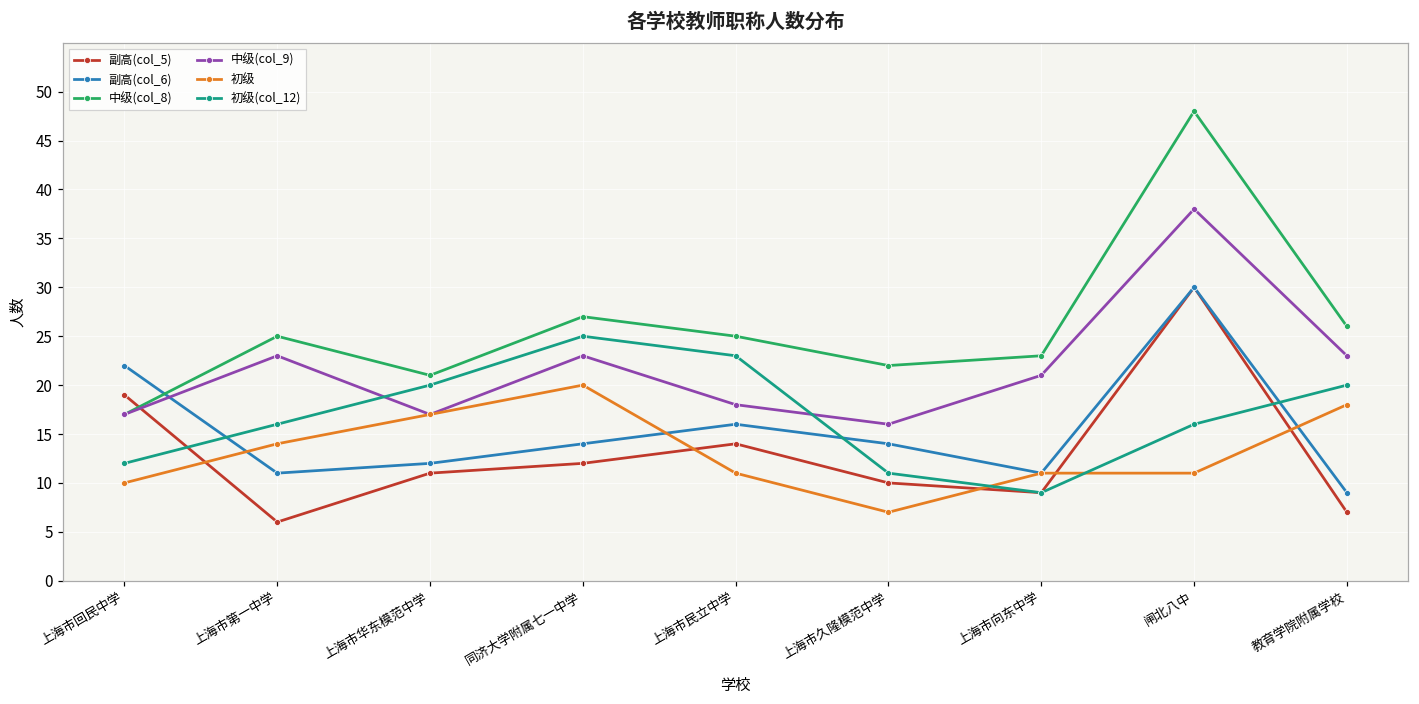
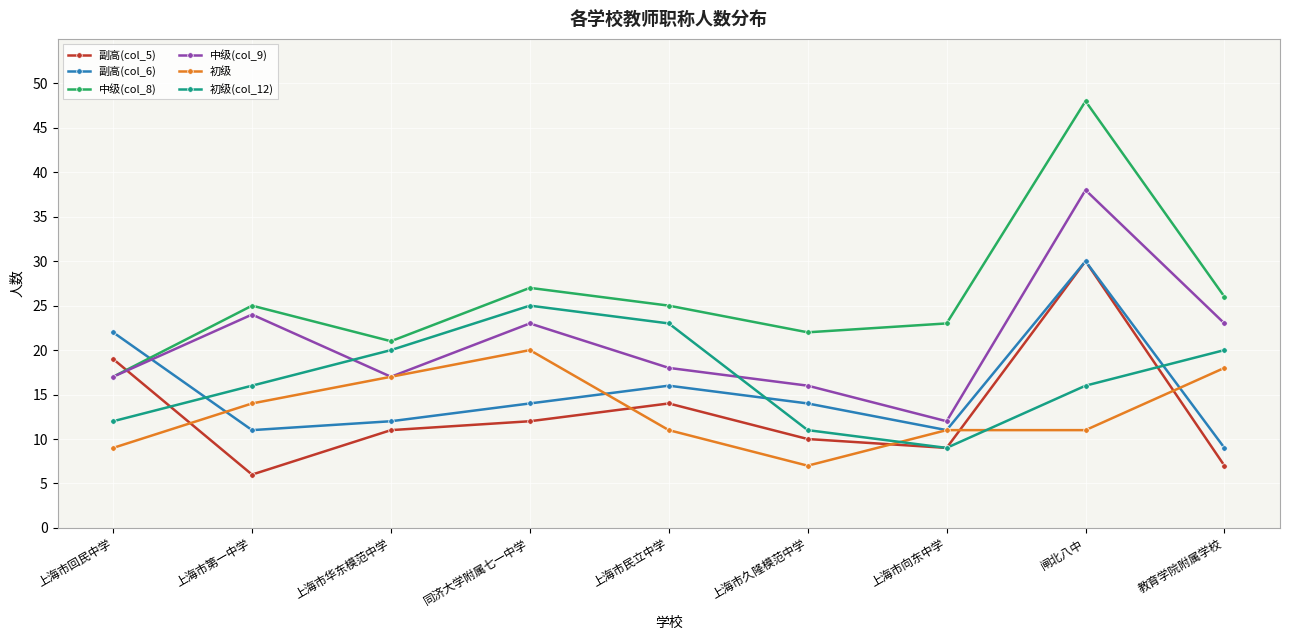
  {
    "副高(col_5)": {
      "上海市回民中学": 19,
      "上海市第一中学": 6,
      "上海市华东模范中学": 11,
      "同济大学附属七一中学": 12,
      "上海市民立中学": 14,
      "上海市久隆模范中学": 10,
      "教育学院附属学校": 7
    },
    "副高(col_6)": {
      "上海市回民中学": 22,
      "上海市第一中学": 11,
      "上海市华东模范中学": 12,
      "同济大学附属七一中学": 14,
      "上海市民立中学": 16,
      "上海市久隆模范中学": 14,
      "教育学院附属学校": 9
    },
    "中级(col_9)": {
-     "上海市第一中学": 23,
+     "上海市第一中学": 24,
      "同济大学附属七一中学": 23,
      "上海市民立中学": 18,
      "上海市久隆模范中学": 16,
-     "上海市向东中学": 21,
+     "上海市向东中学": 12,
      "闸北八中": 38,
      "教育学院附属学校": 23
    },
    "初级": {
-     "上海市回民中学": 10,
+     "上海市回民中学": 9,
      "上海市第一中学": 14,
      "同济大学附属七一中学": 20,
      "上海市民立中学": 11,
      "上海市久隆模范中学": 7,
      "闸北八中": 11,
      "教育学院附属学校": 18
    }
  }
